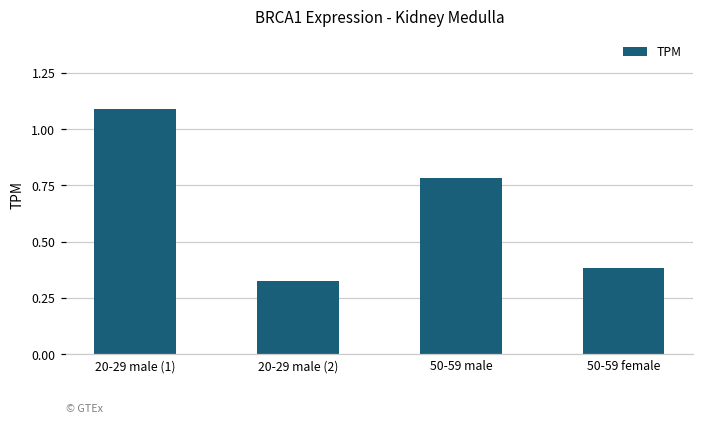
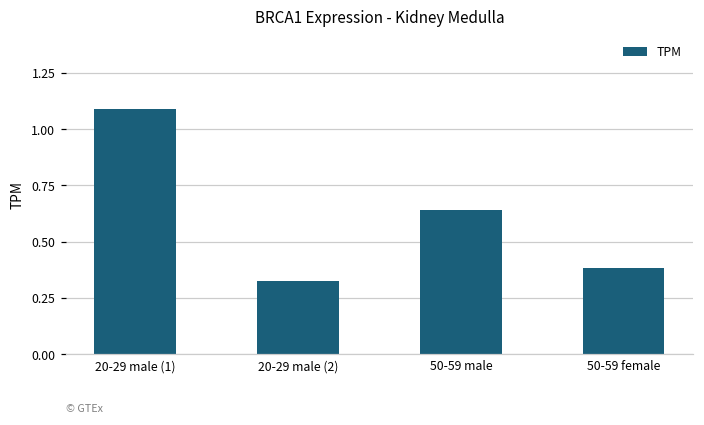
  {
    "20-29 male (1)": 1.09,
    "20-29 male (2)": 0.33,
-   "50-59 male": 0.78,
+   "50-59 male": 0.64,
    "50-59 female": 0.38
  }
